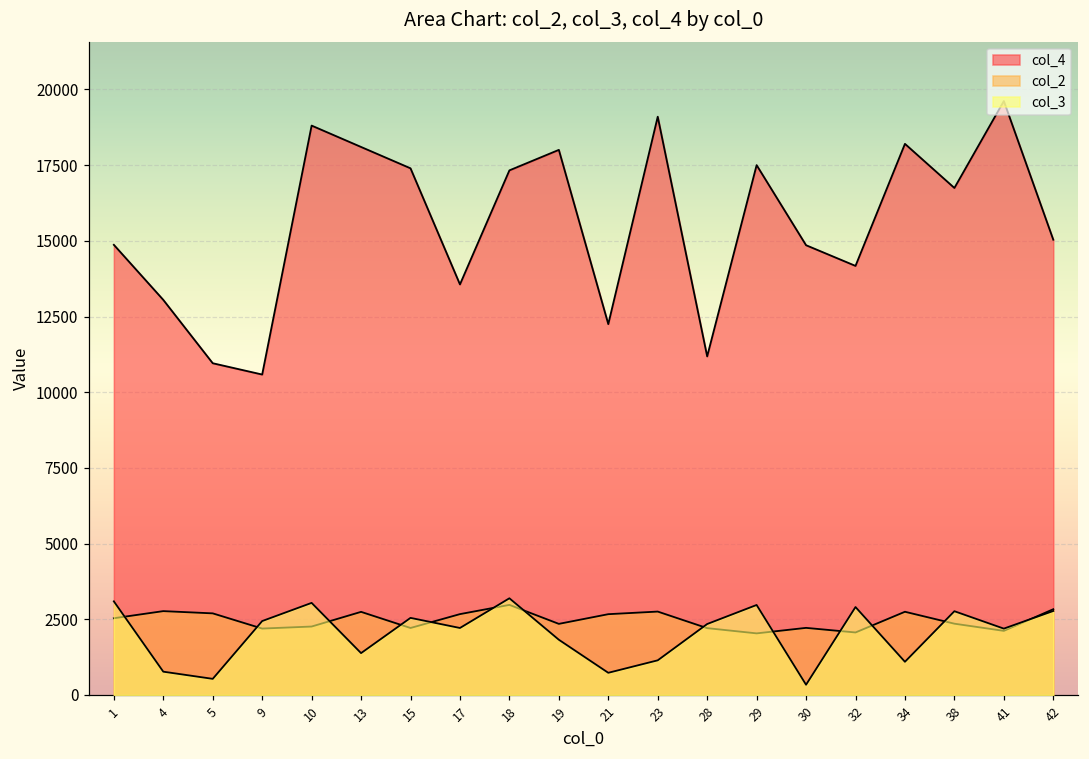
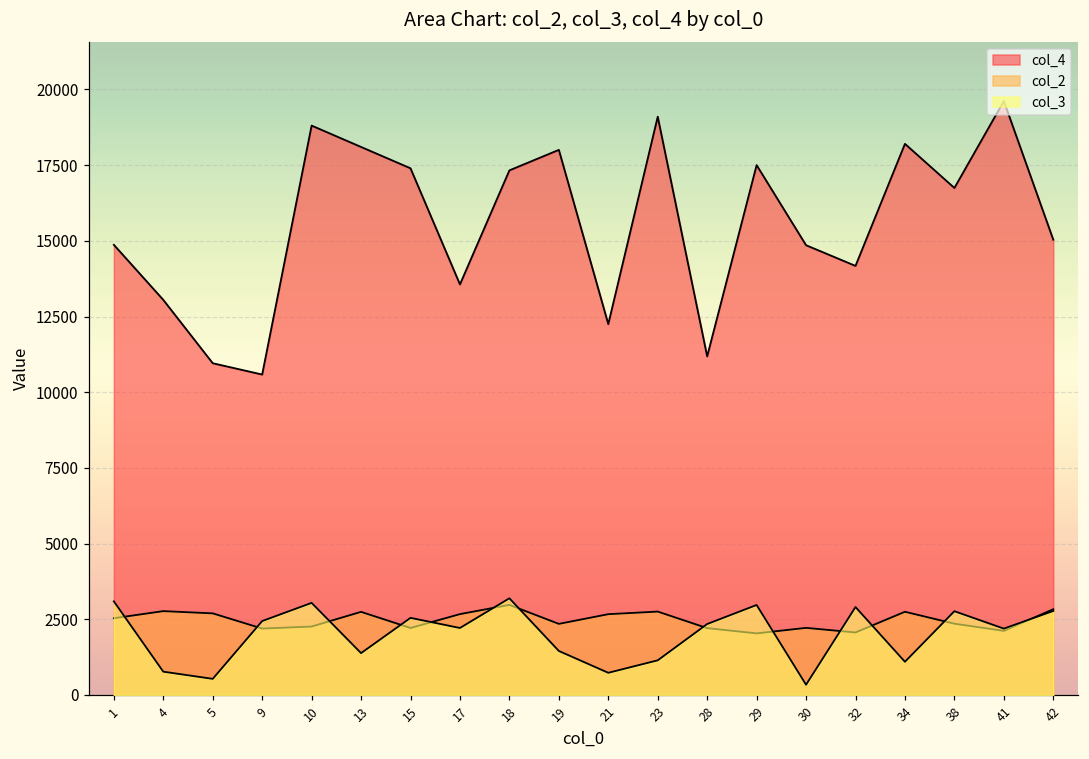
  {
    "col_4": {
      "1": 14900,
      "4": 13000,
      "5": 11000,
      "9": 10600,
      "10": 18800,
      "13": 18100,
      "15": 17400,
      "17": 13600,
      "18": 17300,
      "19": 18000,
      "21": 12200,
      "23": 19100,
      "28": 11200,
      "29": 17500,
      "30": 14900,
      "32": 14200,
      "34": 18200,
      "38": 16700,
      "42": 15000
    },
    "col_2": {
      "1": 2500,
      "4": 2800,
      "5": 2700,
      "9": 2200,
      "10": 2300,
      "13": 2700,
      "15": 2200,
      "17": 2700,
      "18": 3000,
      "19": 2300,
      "21": 2700,
      "23": 2800,
      "28": 2200,
      "29": 2000,
      "30": 2200,
      "32": 2100,
      "34": 2700,
      "38": 2400
    },
    "col_3": {
      "1": 3100,
      "4": 800,
      "5": 500,
      "9": 2400,
      "10": 3000,
      "13": 1400,
      "15": 2500,
      "17": 2200,
      "18": 3200,
-     "19": 1800,
+     "19": 1500,
      "21": 700,
      "23": 1100,
      "28": 2300,
      "29": 3000,
      "30": 300,
      "32": 2900,
      "34": 1100,
      "38": 2800
    }
  }
